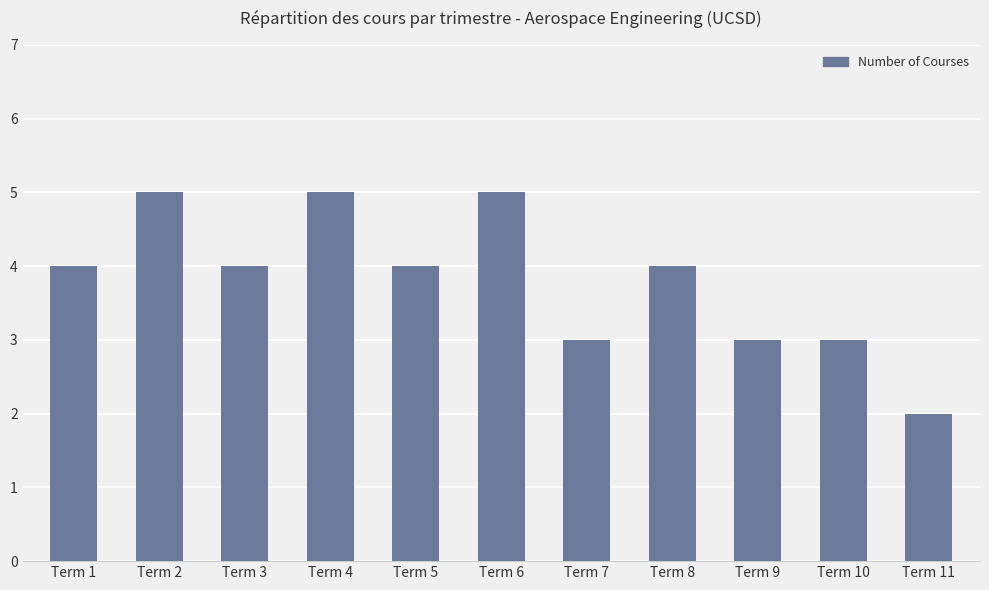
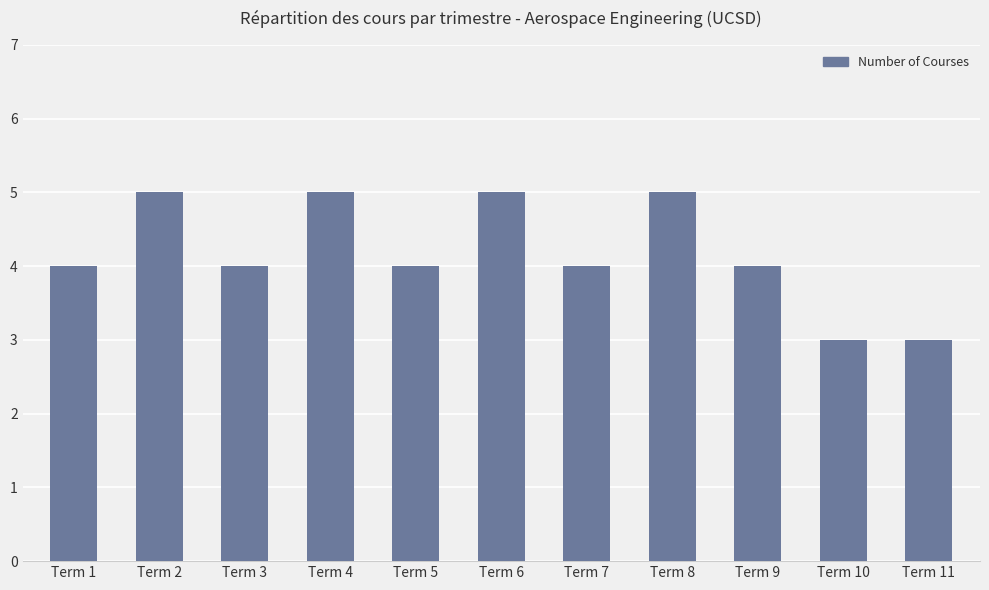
  {
    "Term 1": 4,
    "Term 2": 5,
    "Term 3": 4,
    "Term 4": 5,
    "Term 5": 4,
    "Term 6": 5,
-   "Term 7": 3,
-   "Term 8": 4,
-   "Term 9": 3,
+   "Term 7": 4,
+   "Term 8": 5,
+   "Term 9": 4,
    "Term 10": 3,
-   "Term 11": 2
+   "Term 11": 3
  }
